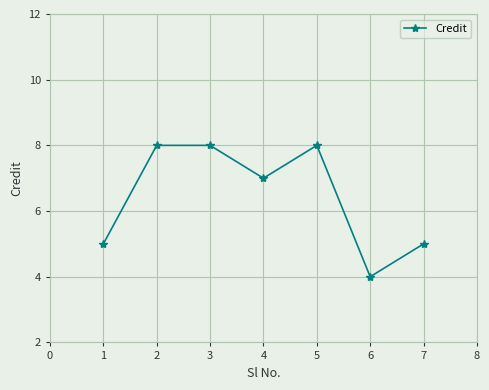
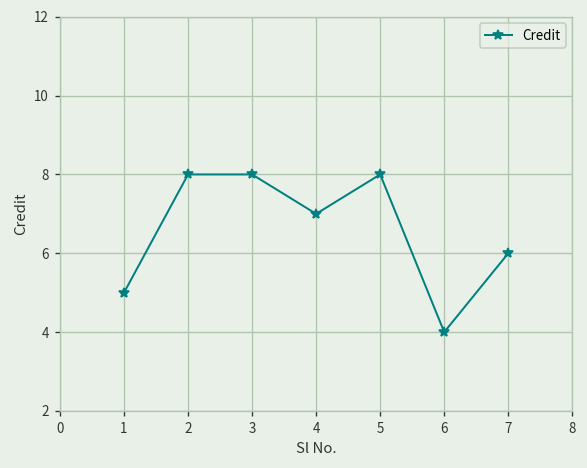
  {
    "1": 5,
    "2": 8,
    "3": 8,
    "4": 7,
    "5": 8,
    "6": 4,
-   "7": 5
+   "7": 6
  }
